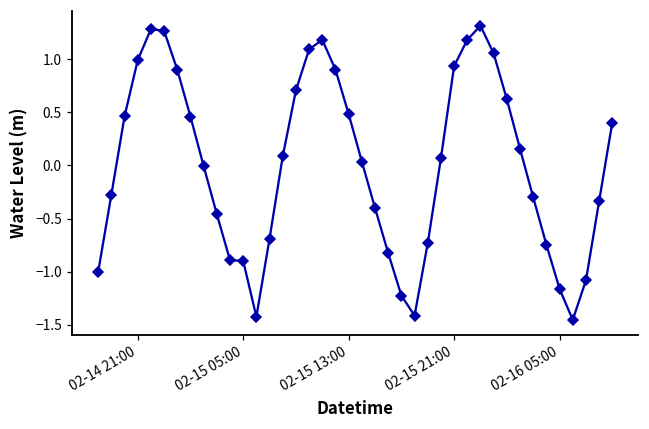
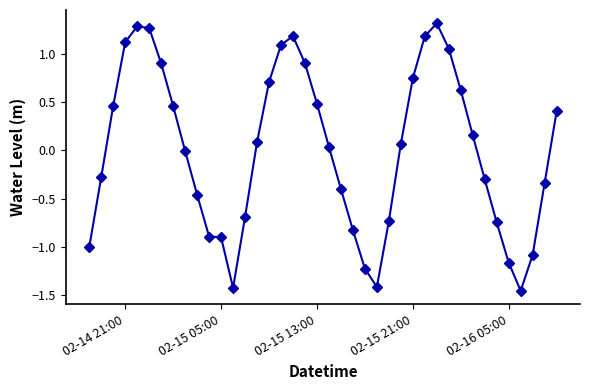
  {
-   "02-14 21:00": 1.0,
+   "02-14 21:00": 1.1,
    "02-15 05:00": -0.9,
    "02-15 13:00": 0.5,
-   "02-15 21:00": 0.9,
+   "02-15 21:00": 0.7,
    "02-16 05:00": -1.2
  }
